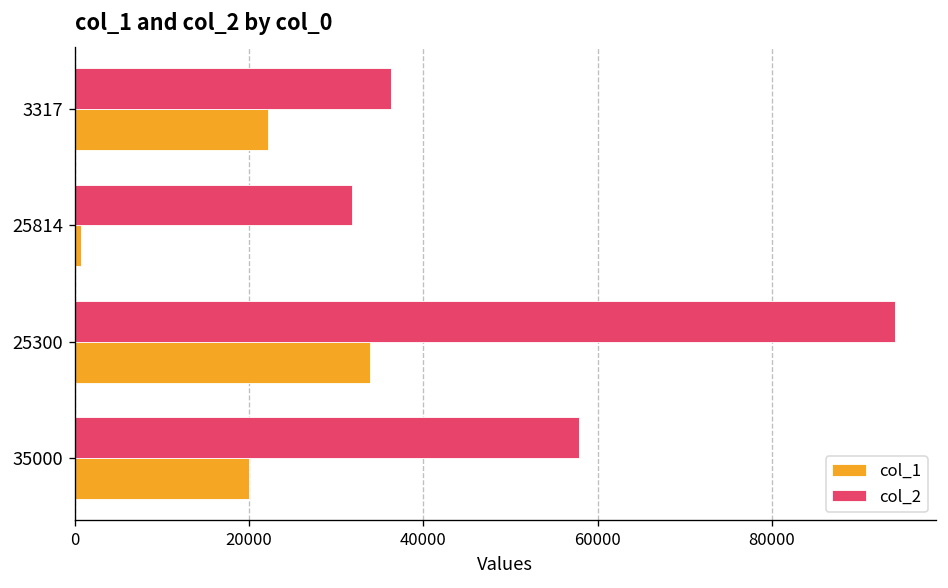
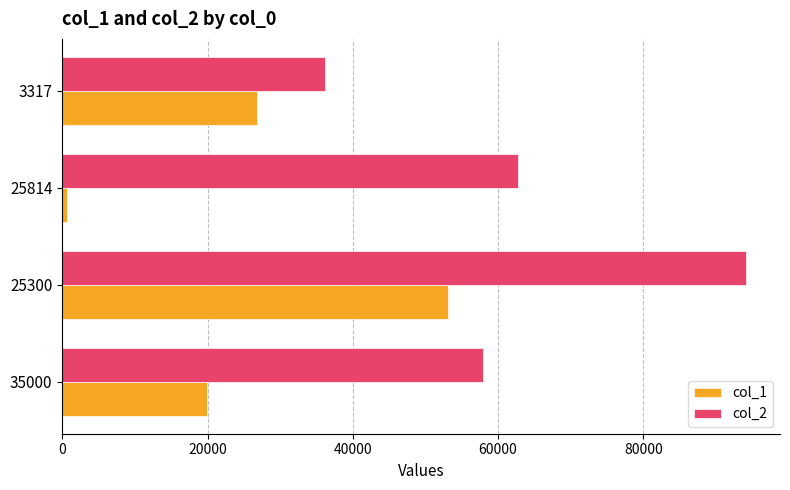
  {
    "col_1": {
-     "3317": 22000,
+     "3317": 27000,
      "25814": 1000,
-     "25300": 34000,
+     "25300": 53000,
      "35000": 20000
    },
    "col_2": {
      "3317": 36000,
-     "25814": 32000,
+     "25814": 63000,
      "25300": 94000,
      "35000": 58000
    }
  }
